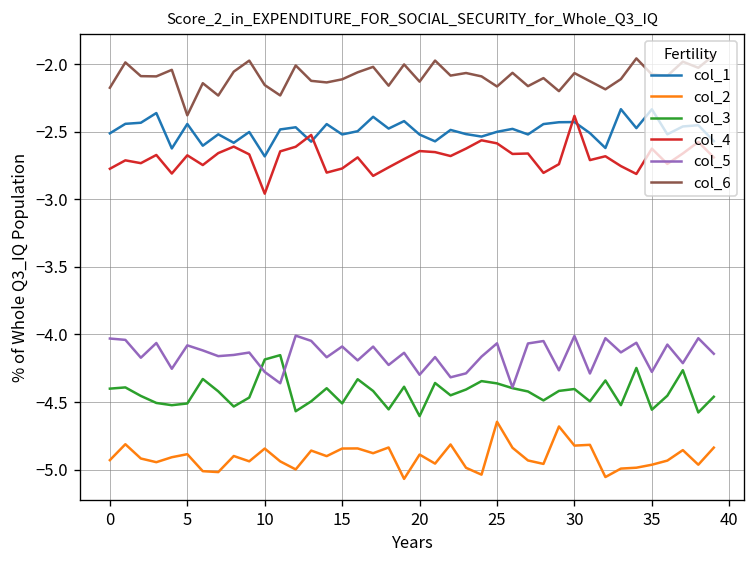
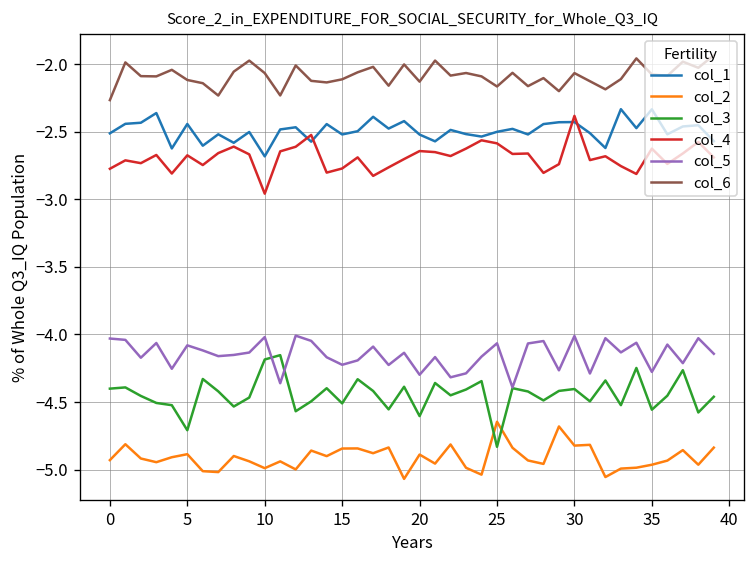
  {
    "col_1": {
      "0": -2.51,
      "5": -2.44,
      "10": -2.68,
      "15": -2.52,
      "20": -2.52,
      "25": -2.50,
      "30": -2.43
    },
    "col_2": {
      "0": -4.93,
      "5": -4.89,
-     "10": -4.84,
+     "10": -4.99,
      "15": -4.84,
      "20": -4.89,
      "25": -4.65,
      "30": -4.82,
      "35": -4.96
    },
    "col_3": {
      "0": -4.40,
-     "5": -4.51,
+     "5": -4.71,
      "10": -4.19,
      "15": -4.51,
      "20": -4.60,
-     "25": -4.36,
+     "25": -4.83,
      "30": -4.40,
      "35": -4.56
    },
    "col_4": {
      "0": -2.77,
      "5": -2.67,
      "10": -2.96,
      "15": -2.77,
      "20": -2.64,
      "25": -2.59,
      "30": -2.38
    },
    "col_5": {
      "0": -4.03,
      "5": -4.08,
-     "10": -4.28,
-     "15": -4.09,
+     "10": -4.02,
+     "15": -4.22,
      "20": -4.30,
      "25": -4.07,
      "30": -4.01,
      "35": -4.28
    },
    "col_6": {
-     "0": -2.17,
-     "5": -2.38,
-     "10": -2.15,
+     "0": -2.27,
+     "5": -2.12,
+     "10": -2.07,
      "15": -2.11,
      "20": -2.13,
      "25": -2.16,
      "30": -2.07
    }
  }
